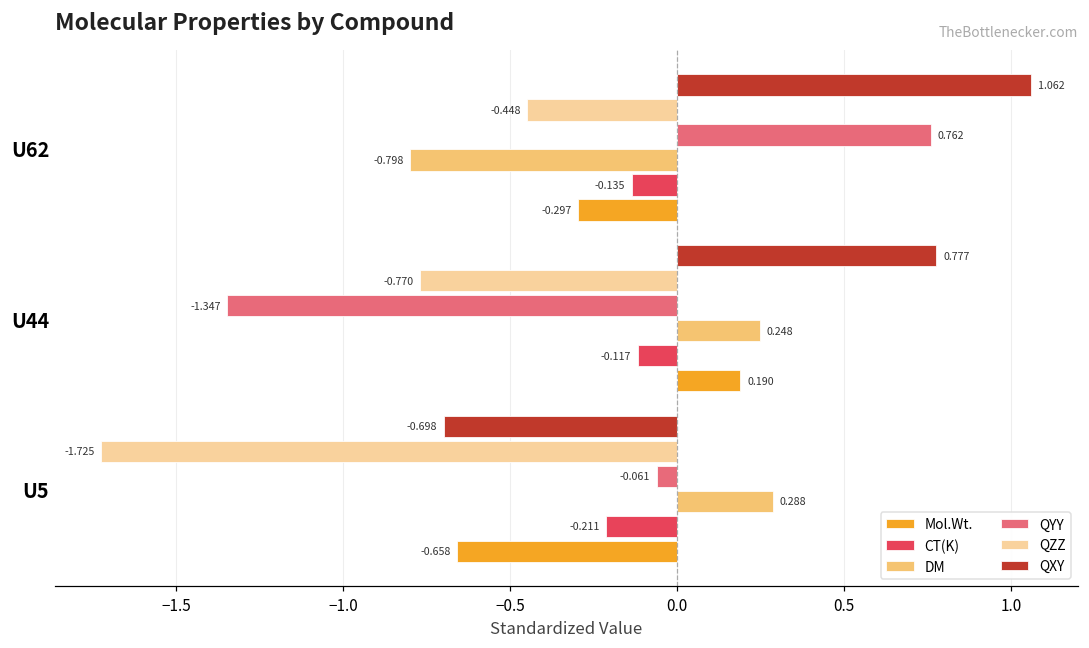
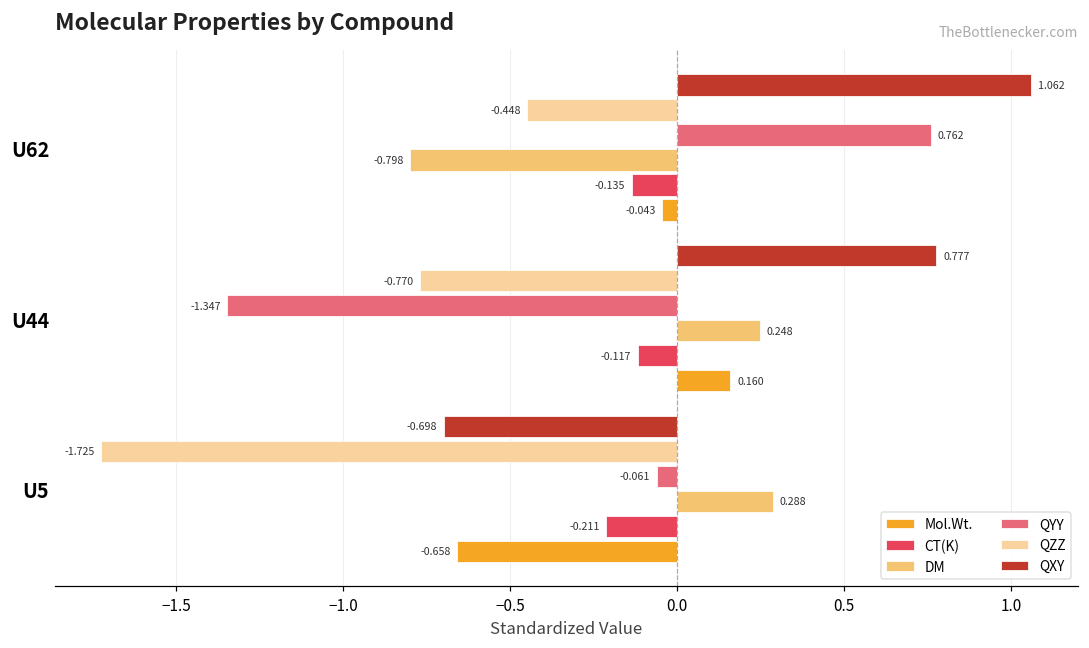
  {
    "Mol.Wt.": {
-     "U62": -0.297,
-     "U44": 0.190,
+     "U62": -0.043,
+     "U44": 0.160,
      "U5": -0.658
    },
    "QXY": {
      "U62": 1.062,
      "U44": 0.777,
      "U5": -0.698
    }
  }
